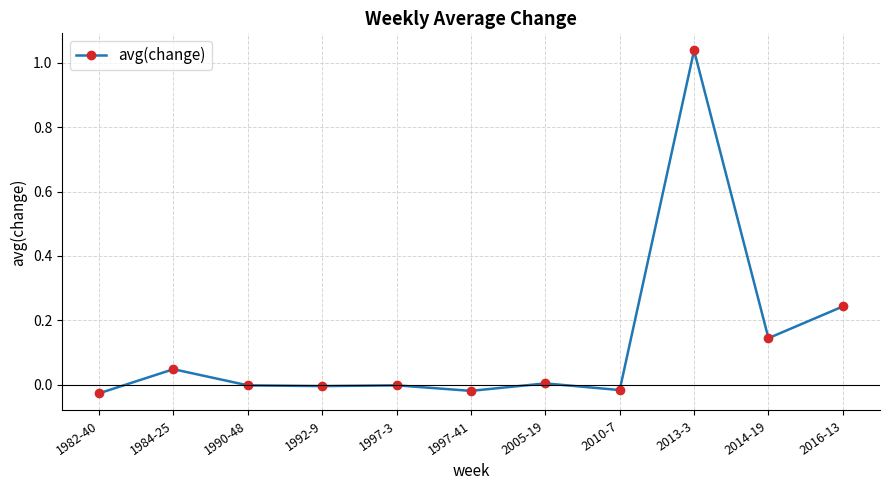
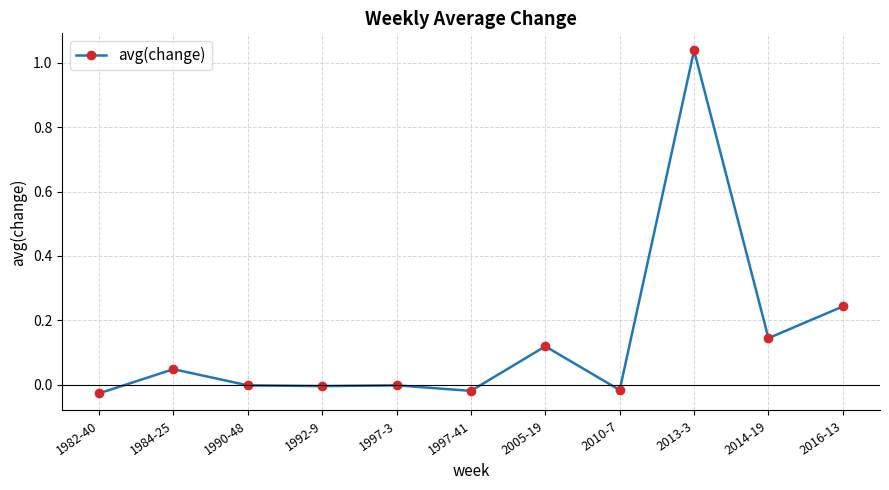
  {
    "1982-40": -0.03,
    "1984-25": 0.05,
    "1990-48": 0.00,
    "1992-9": 0.00,
    "1997-3": 0.00,
    "1997-41": -0.02,
-   "2005-19": 0.00,
+   "2005-19": 0.12,
    "2010-7": -0.02,
    "2013-3": 1.04,
    "2014-19": 0.14,
    "2016-13": 0.24
  }
